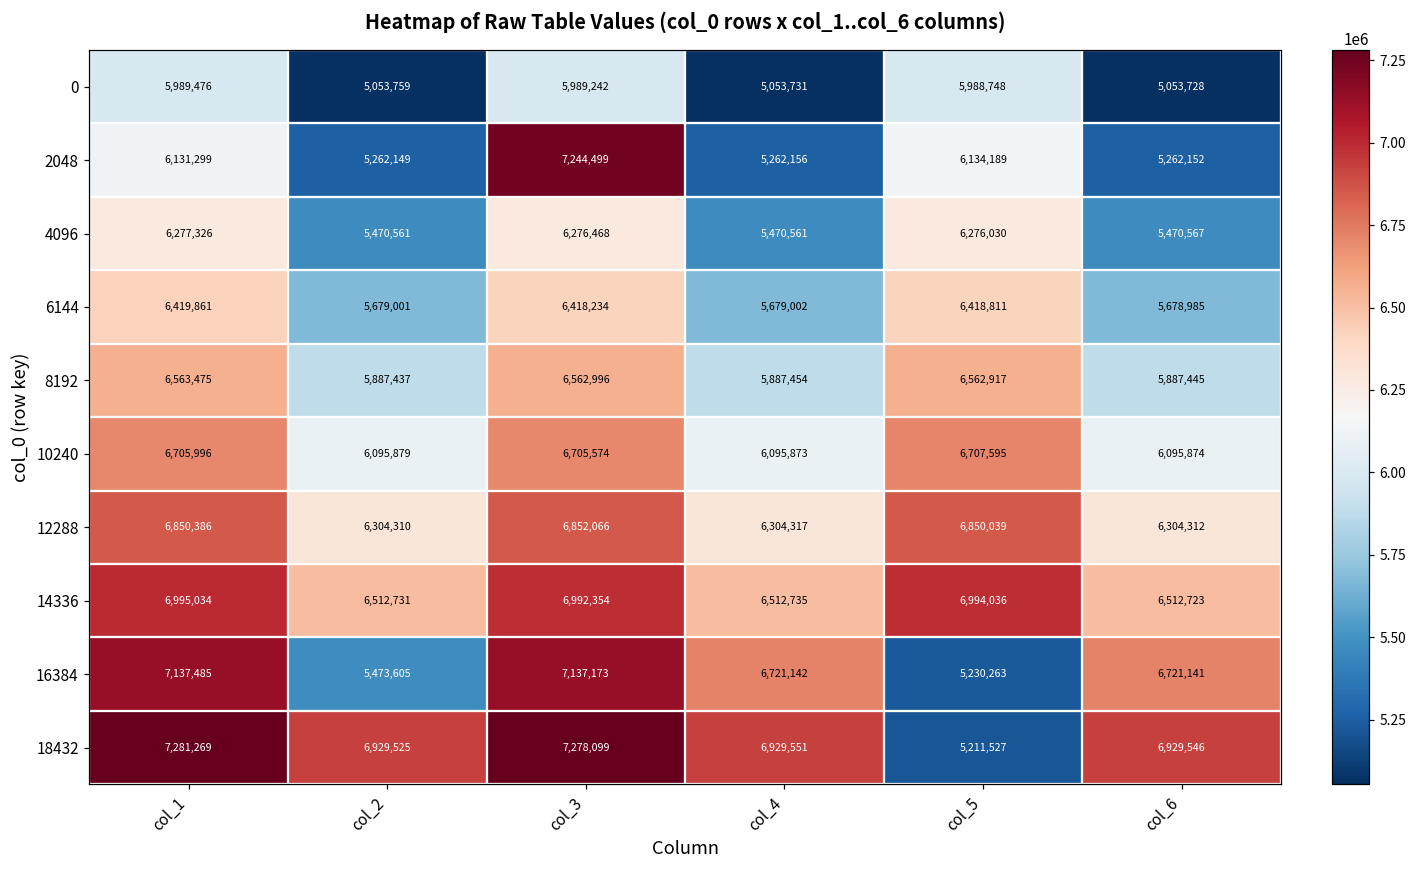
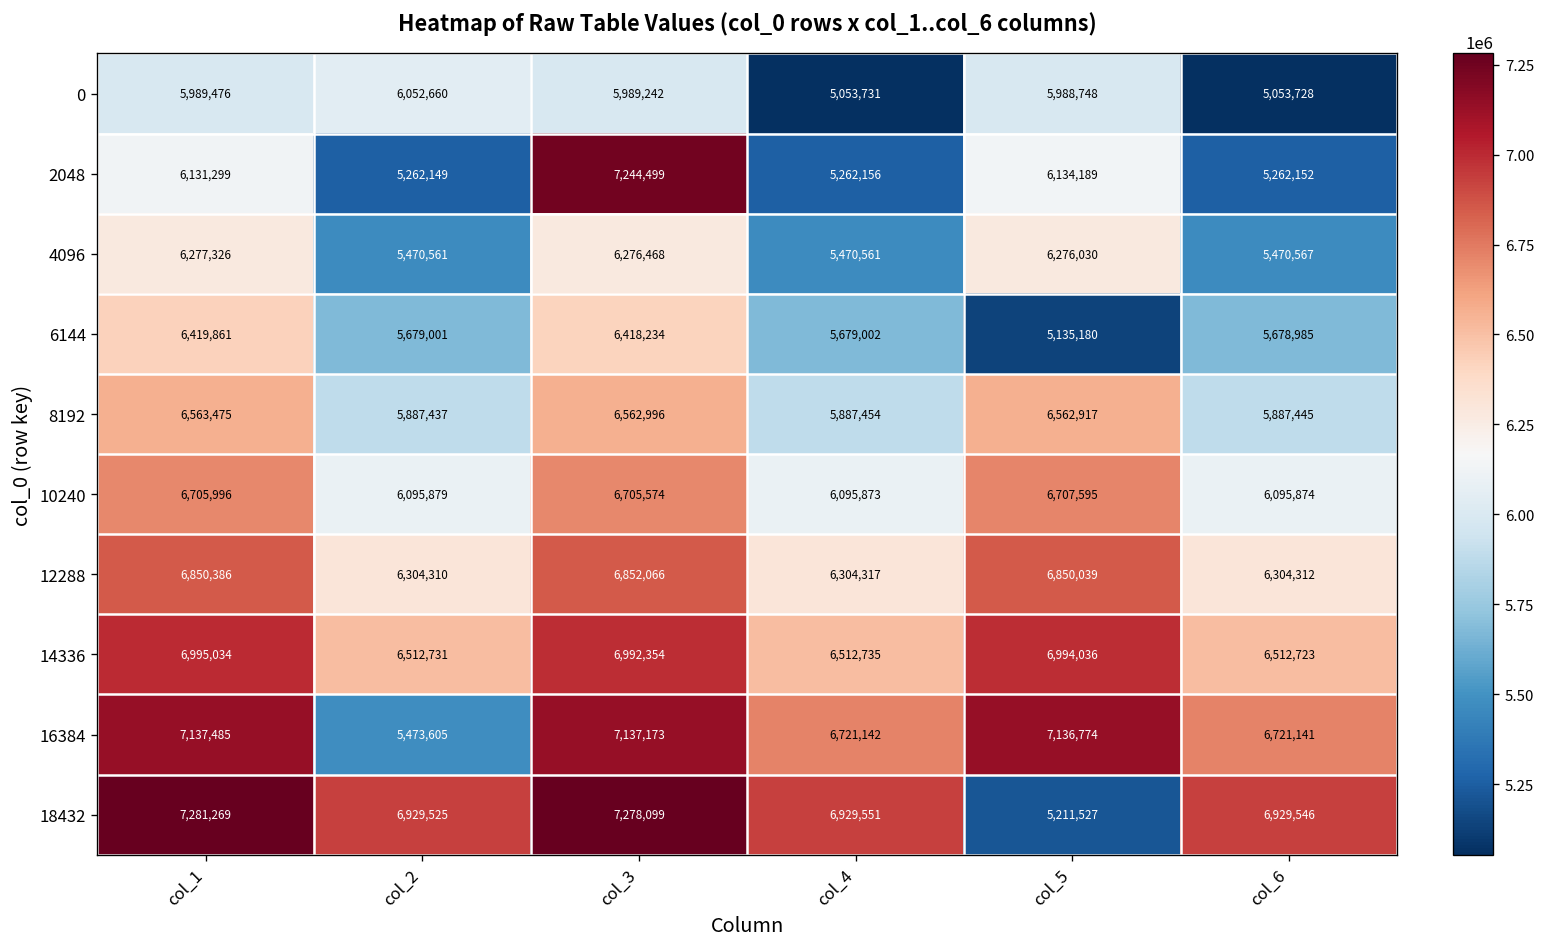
  {
    "0": {
      "col_1": "5,989,476",
-     "col_2": "5,053,759",
+     "col_2": "6,052,660",
      "col_3": "5,989,242",
      "col_4": "5,053,731",
      "col_5": "5,988,748",
      "col_6": "5,053,728"
    },
    "2048": {
      "col_1": "6,131,299",
      "col_2": "5,262,149",
      "col_3": "7,244,499",
      "col_4": "5,262,156",
      "col_5": "6,134,189",
      "col_6": "5,262,152"
    },
    "4096": {
      "col_1": "6,277,326",
      "col_2": "5,470,561",
      "col_3": "6,276,468",
      "col_4": "5,470,561",
      "col_5": "6,276,030",
      "col_6": "5,470,567"
    },
    "6144": {
      "col_1": "6,419,861",
      "col_2": "5,679,001",
      "col_3": "6,418,234",
      "col_4": "5,679,002",
-     "col_5": "6,418,811",
+     "col_5": "5,135,180",
      "col_6": "5,678,985"
    },
    "8192": {
      "col_1": "6,563,475",
      "col_2": "5,887,437",
      "col_3": "6,562,996",
      "col_4": "5,887,454",
      "col_5": "6,562,917",
      "col_6": "5,887,445"
    },
    "10240": {
      "col_1": "6,705,996",
      "col_2": "6,095,879",
      "col_3": "6,705,574",
      "col_4": "6,095,873",
      "col_5": "6,707,595",
      "col_6": "6,095,874"
    },
    "12288": {
      "col_1": "6,850,386",
      "col_2": "6,304,310",
      "col_3": "6,852,066",
      "col_4": "6,304,317",
      "col_5": "6,850,039",
      "col_6": "6,304,312"
    },
    "14336": {
      "col_1": "6,995,034",
      "col_2": "6,512,731",
      "col_3": "6,992,354",
      "col_4": "6,512,735",
      "col_5": "6,994,036",
      "col_6": "6,512,723"
    },
    "16384": {
      "col_1": "7,137,485",
      "col_2": "5,473,605",
      "col_3": "7,137,173",
      "col_4": "6,721,142",
-     "col_5": "5,230,263",
+     "col_5": "7,136,774",
      "col_6": "6,721,141"
    },
    "18432": {
      "col_1": "7,281,269",
      "col_2": "6,929,525",
      "col_3": "7,278,099",
      "col_4": "6,929,551",
      "col_5": "5,211,527",
      "col_6": "6,929,546"
    }
  }
